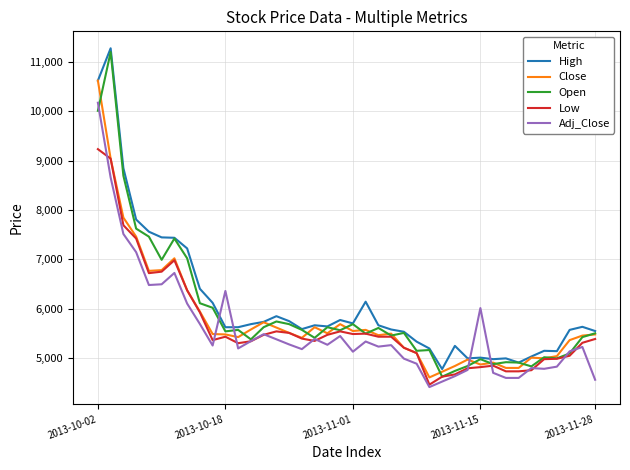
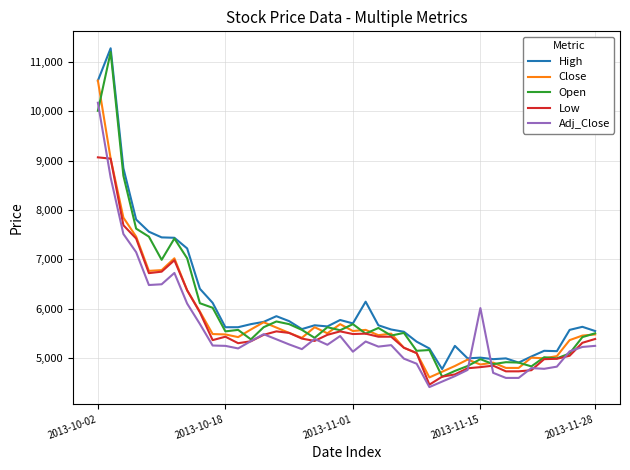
  {
    "High": {
      "2013-10-18": "5,600"
    },
    "Close": {
      "2013-11-01": "5,600",
      "2013-11-15": "4,900"
    },
    "Open": {
      "2013-10-02": "10,000",
      "2013-10-18": "5,500"
    },
    "Low": {
-     "2013-10-02": "9,200",
+     "2013-10-02": "9,100",
      "2013-11-01": "5,500",
      "2013-11-15": "4,800",
      "2013-11-28": "5,400"
    },
    "Adj_Close": {
      "2013-10-02": "10,200",
-     "2013-10-18": "6,400",
+     "2013-10-18": "5,300",
      "2013-11-01": "5,100",
      "2013-11-15": "6,000",
-     "2013-11-28": "4,600"
+     "2013-11-28": "5,300"
    }
  }
